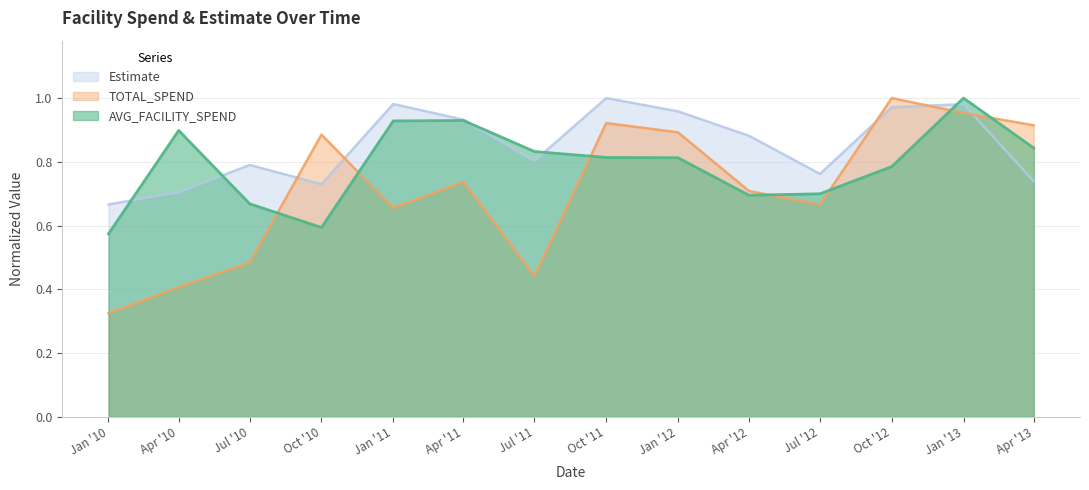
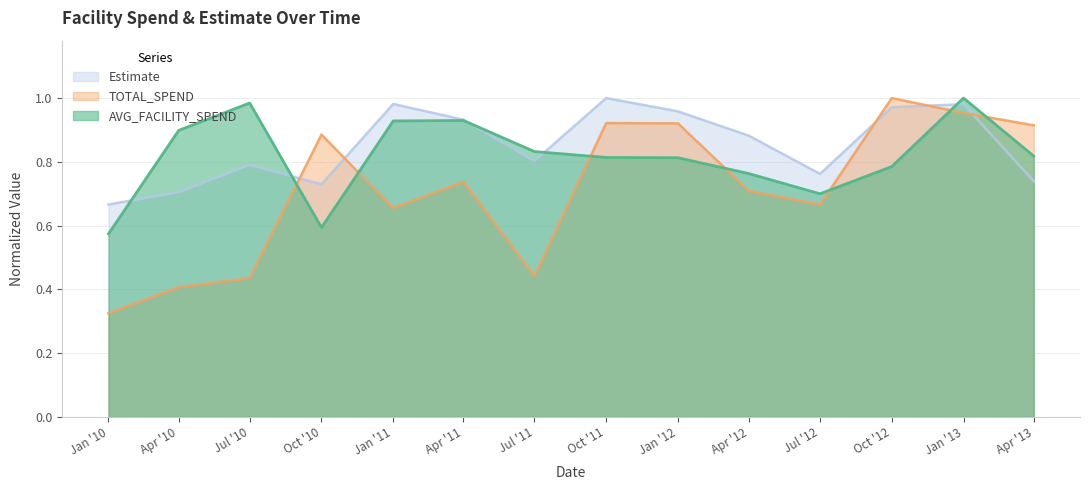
  {
    "Estimate": {
      "Jan '10": 0.67,
      "Apr '10": 0.70,
      "Jul '10": 0.79,
      "Oct '10": 0.73,
      "Jan '11": 0.98,
      "Jul '11": 0.80,
      "Oct '11": 1.00,
      "Jan '12": 0.96,
      "Apr '12": 0.88,
      "Jul '12": 0.76,
      "Oct '12": 0.97,
      "Jan '13": 0.98,
      "Apr '13": 0.74
    },
    "TOTAL_SPEND": {
      "Jan '10": 0.33,
      "Apr '10": 0.41,
-     "Jul '10": 0.48,
+     "Jul '10": 0.44,
      "Oct '10": 0.89,
      "Jan '11": 0.66,
      "Apr '11": 0.74,
      "Jul '11": 0.44,
      "Oct '11": 0.92,
-     "Jan '12": 0.89,
+     "Jan '12": 0.92,
      "Apr '12": 0.71,
      "Jul '12": 0.67,
      "Oct '12": 1.00,
      "Jan '13": 0.95,
      "Apr '13": 0.91
    },
    "AVG_FACILITY_SPEND": {
      "Jan '10": 0.57,
      "Apr '10": 0.90,
-     "Jul '10": 0.67,
+     "Jul '10": 0.98,
      "Oct '10": 0.59,
      "Jan '11": 0.93,
      "Jul '11": 0.83,
      "Oct '11": 0.81,
      "Jan '12": 0.81,
-     "Apr '12": 0.70,
+     "Apr '12": 0.76,
      "Jul '12": 0.70,
      "Oct '12": 0.79,
      "Jan '13": 1.00,
-     "Apr '13": 0.84
+     "Apr '13": 0.82
    }
  }
